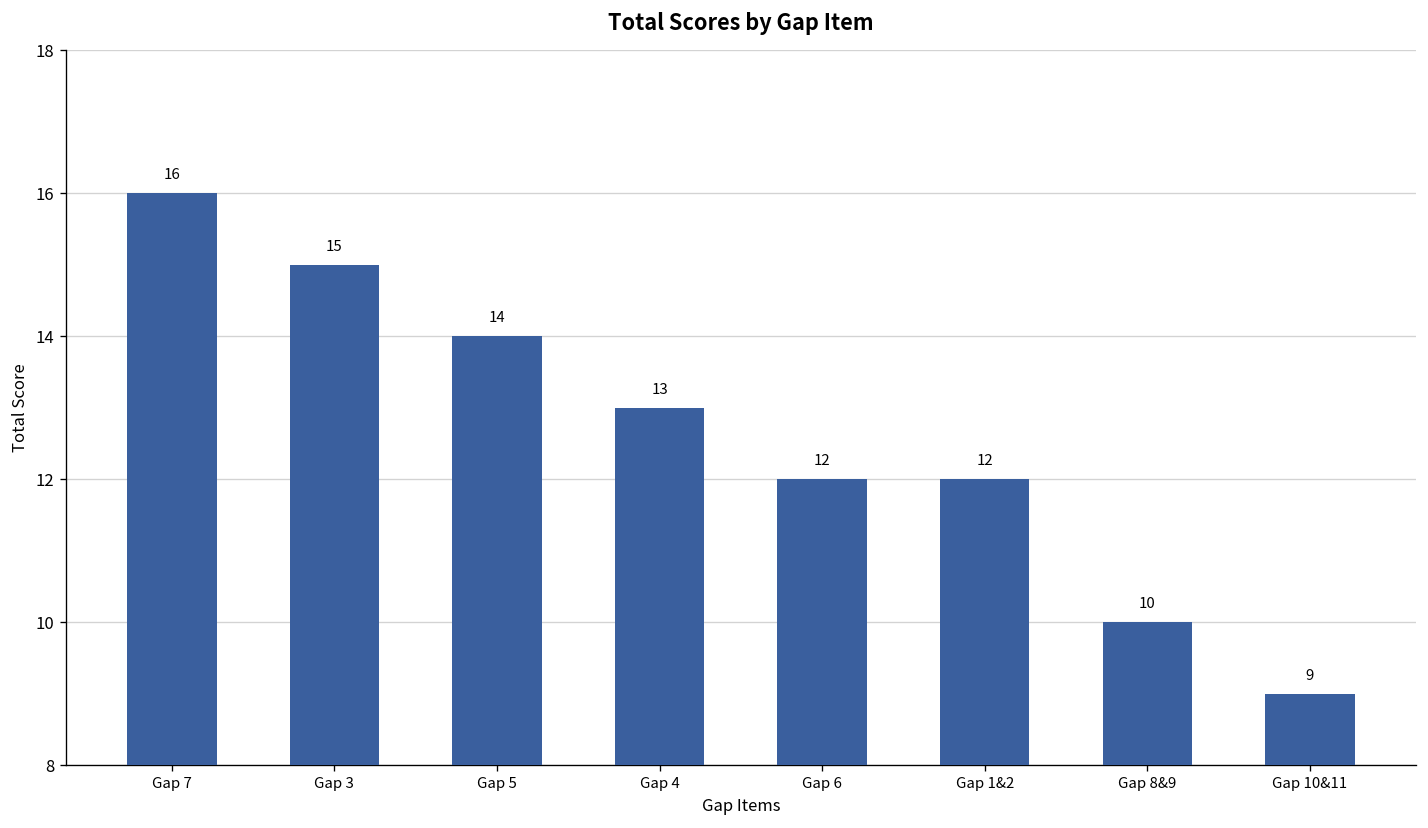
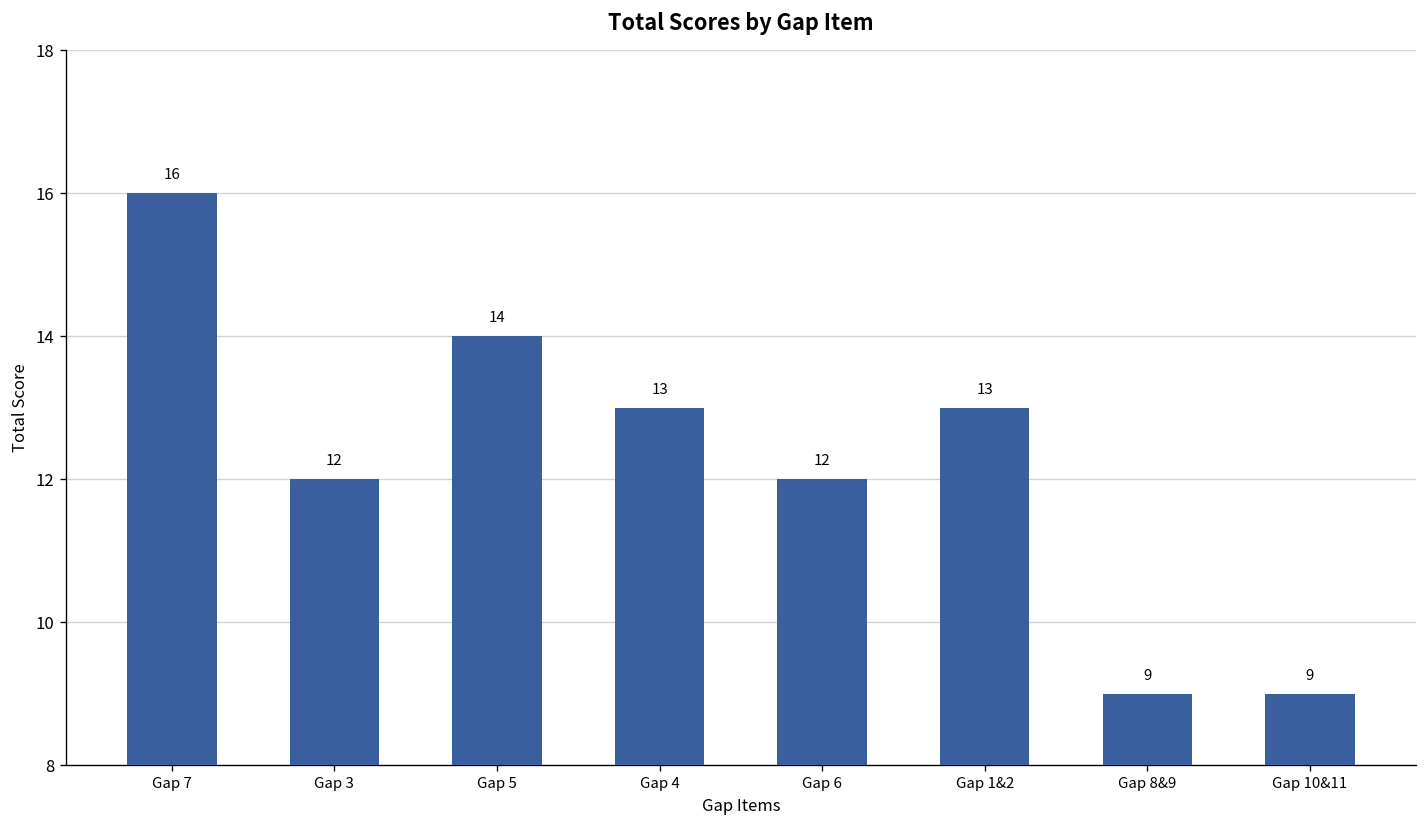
  {
    "Gap 7": 16,
-   "Gap 3": 15,
+   "Gap 3": 12,
    "Gap 5": 14,
    "Gap 4": 13,
    "Gap 6": 12,
-   "Gap 1&2": 12,
-   "Gap 8&9": 10,
+   "Gap 1&2": 13,
+   "Gap 8&9": 9,
    "Gap 10&11": 9
  }
